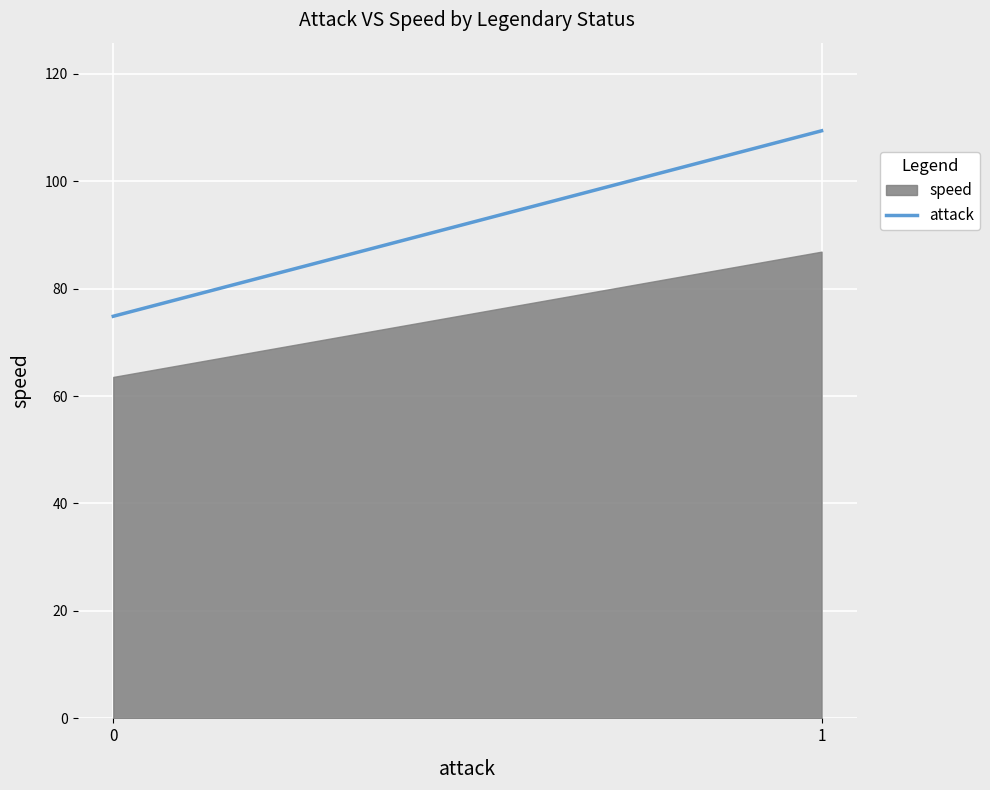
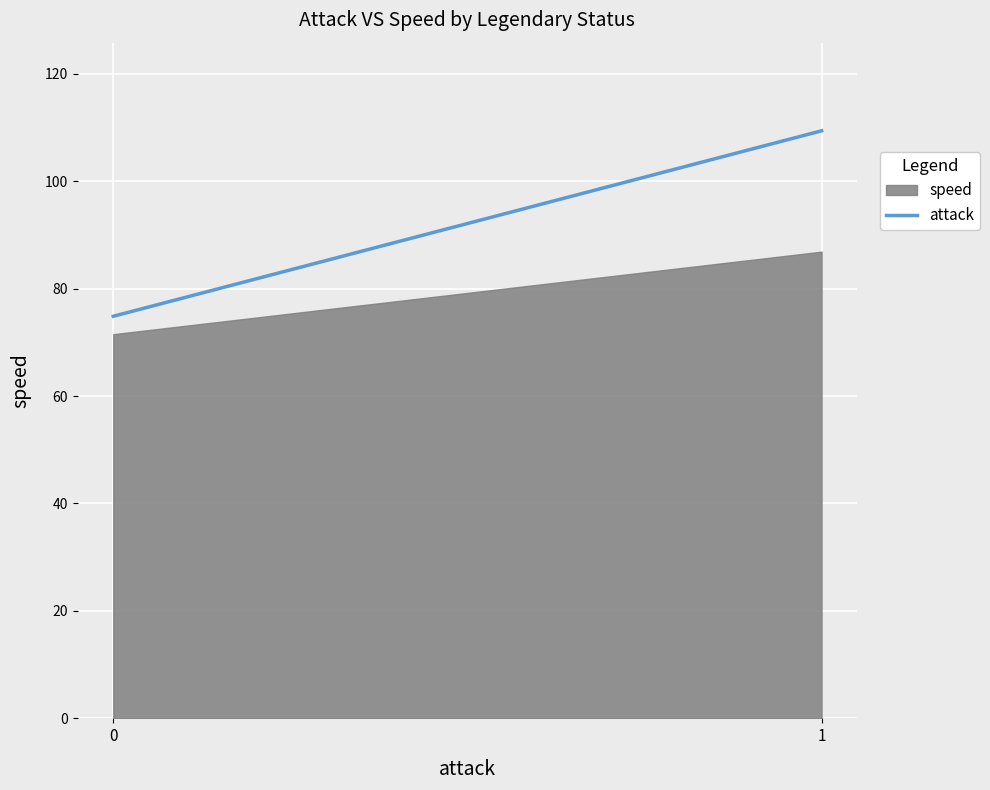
  {
    "speed": {
-     "0": 64,
+     "0": 72,
      "1": 87
    },
    "attack": {
      "0": 75,
      "1": 109
    }
  }
